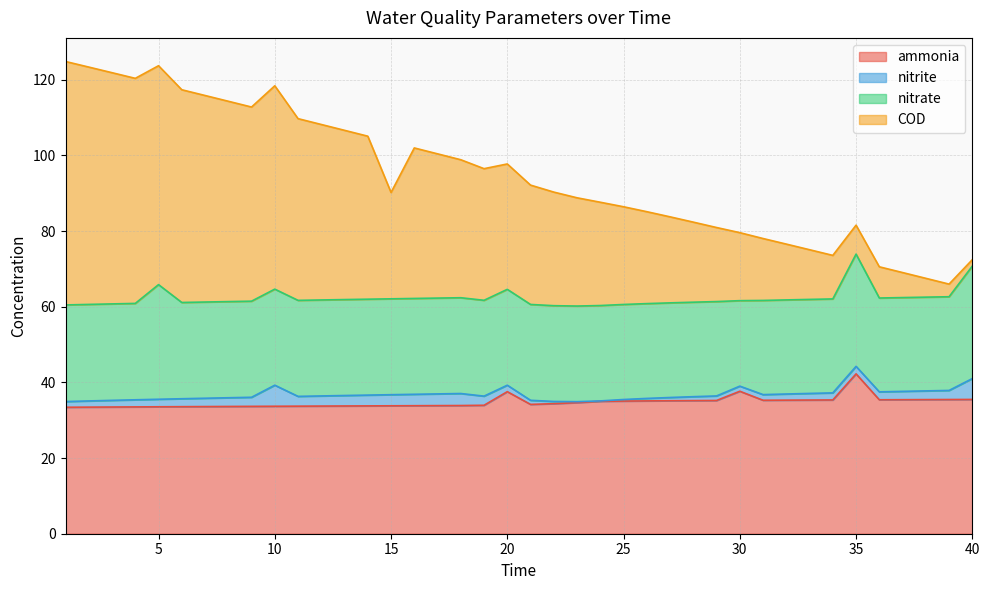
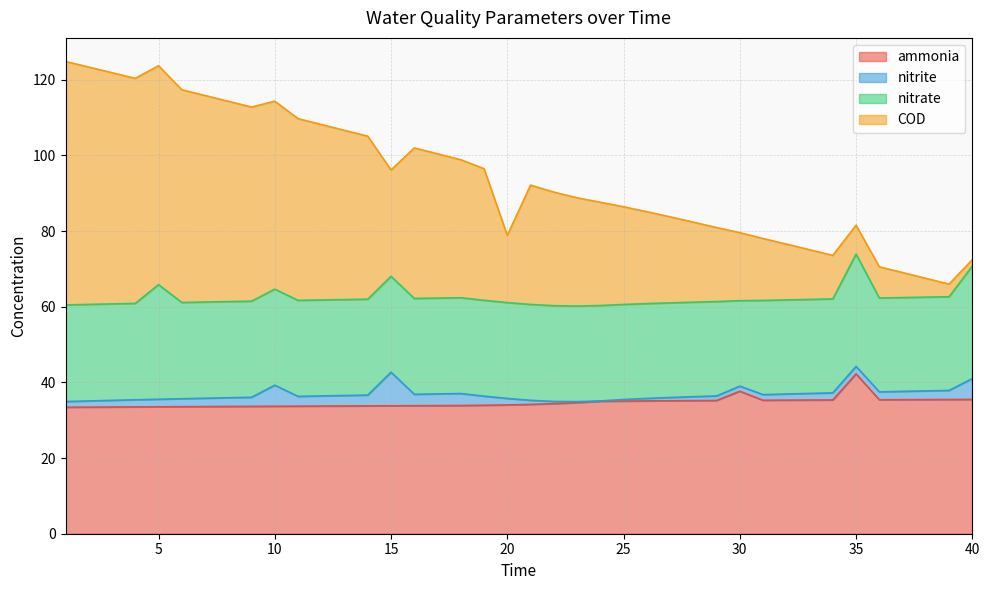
  {
    "ammonia": {
      "5": 34,
      "10": 34,
      "15": 34,
-     "20": 38,
+     "20": 34,
      "30": 38,
      "35": 42,
      "40": 35
    },
    "nitrite": {
      "5": 2,
      "10": 6,
-     "15": 3,
+     "15": 9,
      "20": 2,
      "30": 1,
      "35": 2,
      "40": 6
    },
    "nitrate": {
      "5": 30,
      "10": 25,
      "15": 25,
      "20": 25,
      "25": 25,
      "30": 23,
      "35": 30,
      "40": 30
    },
    "COD": {
      "5": 58,
-     "10": 54,
+     "10": 50,
      "15": 28,
-     "20": 33,
+     "20": 18,
      "25": 26,
      "30": 18,
      "35": 8,
      "40": 2
    }
  }
